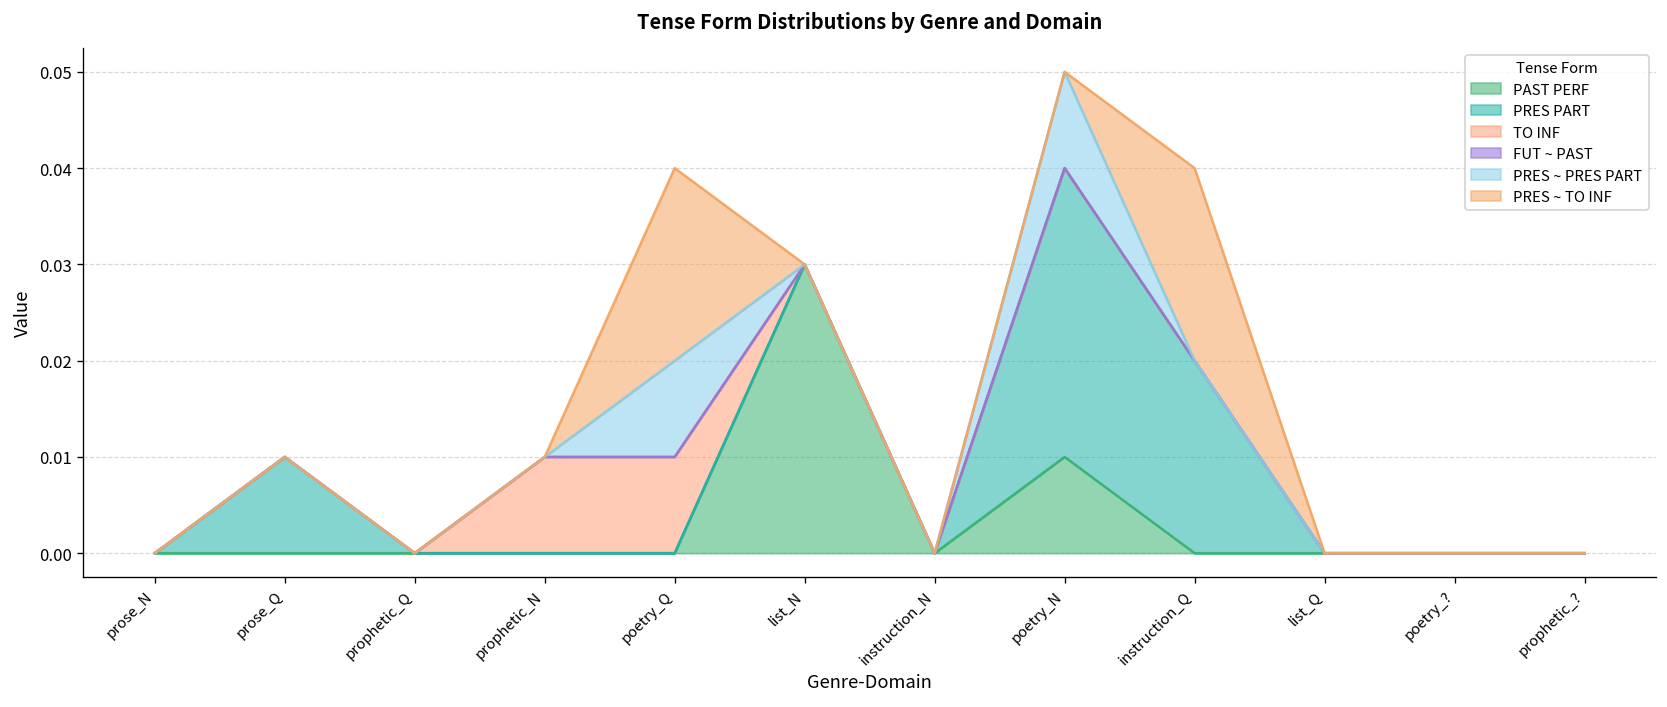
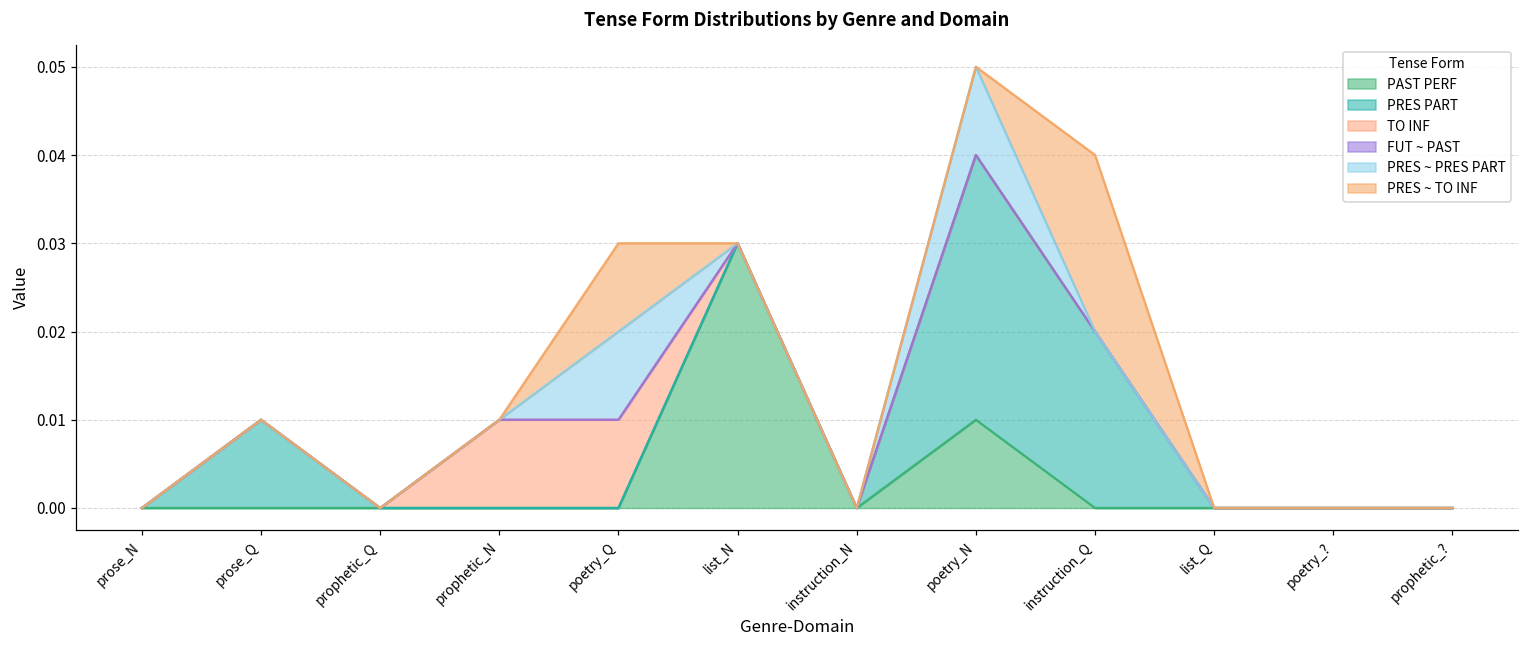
  {
    "PRES ~ PRES PART": {
      "poetry_Q": 0.01
    },
    "PRES ~ TO INF": {
-     "poetry_Q": 0.02,
+     "poetry_Q": 0.01,
      "instruction_Q": 0.02
    }
  }
